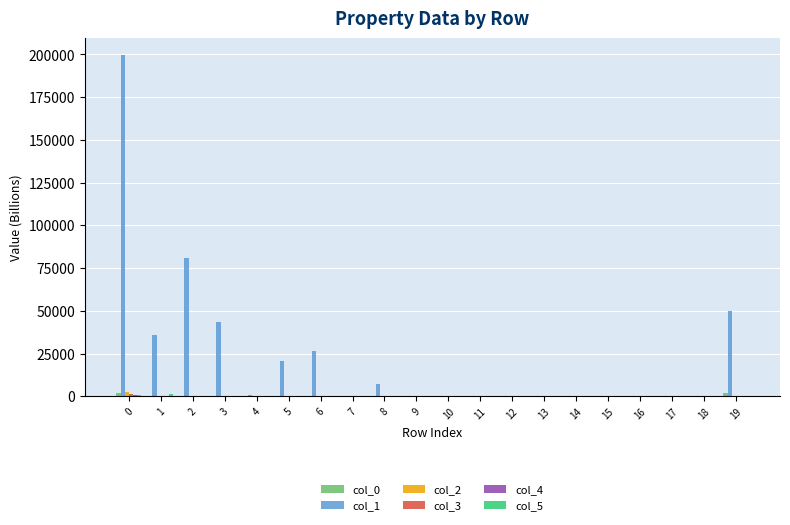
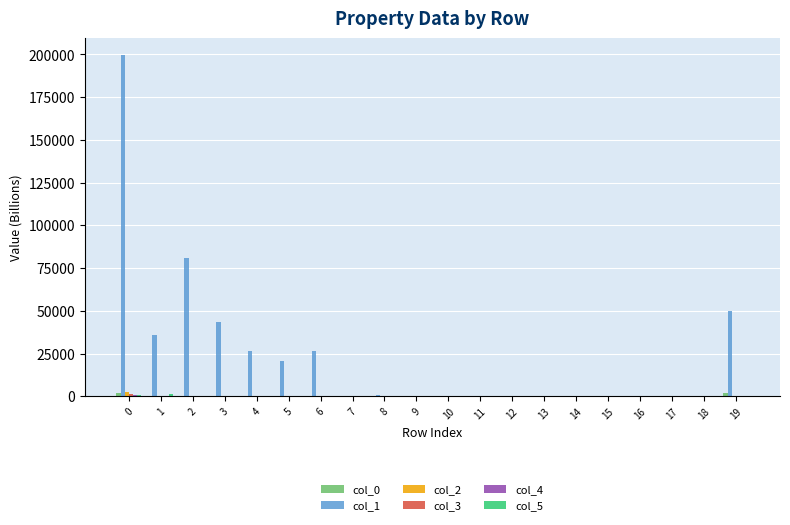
  {
    "col_0": {
      "0": 2000,
      "19": 2000
    },
    "col_1": {
      "0": 199000,
      "1": 36000,
      "2": 81000,
      "3": 43000,
-     "4": 1000,
+     "4": 26000,
      "5": 21000,
      "6": 27000,
-     "8": 7000,
+     "8": 0,
      "19": 50000
    },
    "col_2": {
      "0": 3000,
      "18": 0
    },
    "col_5": {
      "1": 2000
    }
  }
